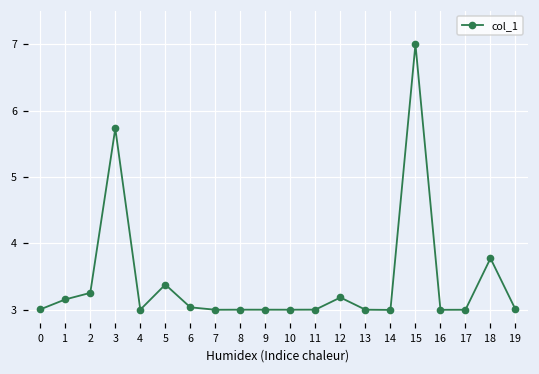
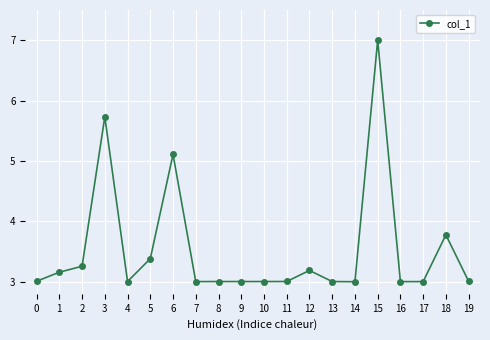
  {
    "0": 3.0,
    "1": 3.2,
    "2": 3.3,
    "3": 5.7,
    "4": 3.0,
    "5": 3.4,
-   "6": 3.0,
+   "6": 5.1,
    "7": 3.0,
    "8": 3.0,
    "9": 3.0,
    "10": 3.0,
    "11": 3.0,
    "12": 3.2,
    "13": 3.0,
    "14": 3.0,
    "15": 7.0,
    "16": 3.0,
    "17": 3.0,
    "18": 3.8,
    "19": 3.0
  }
